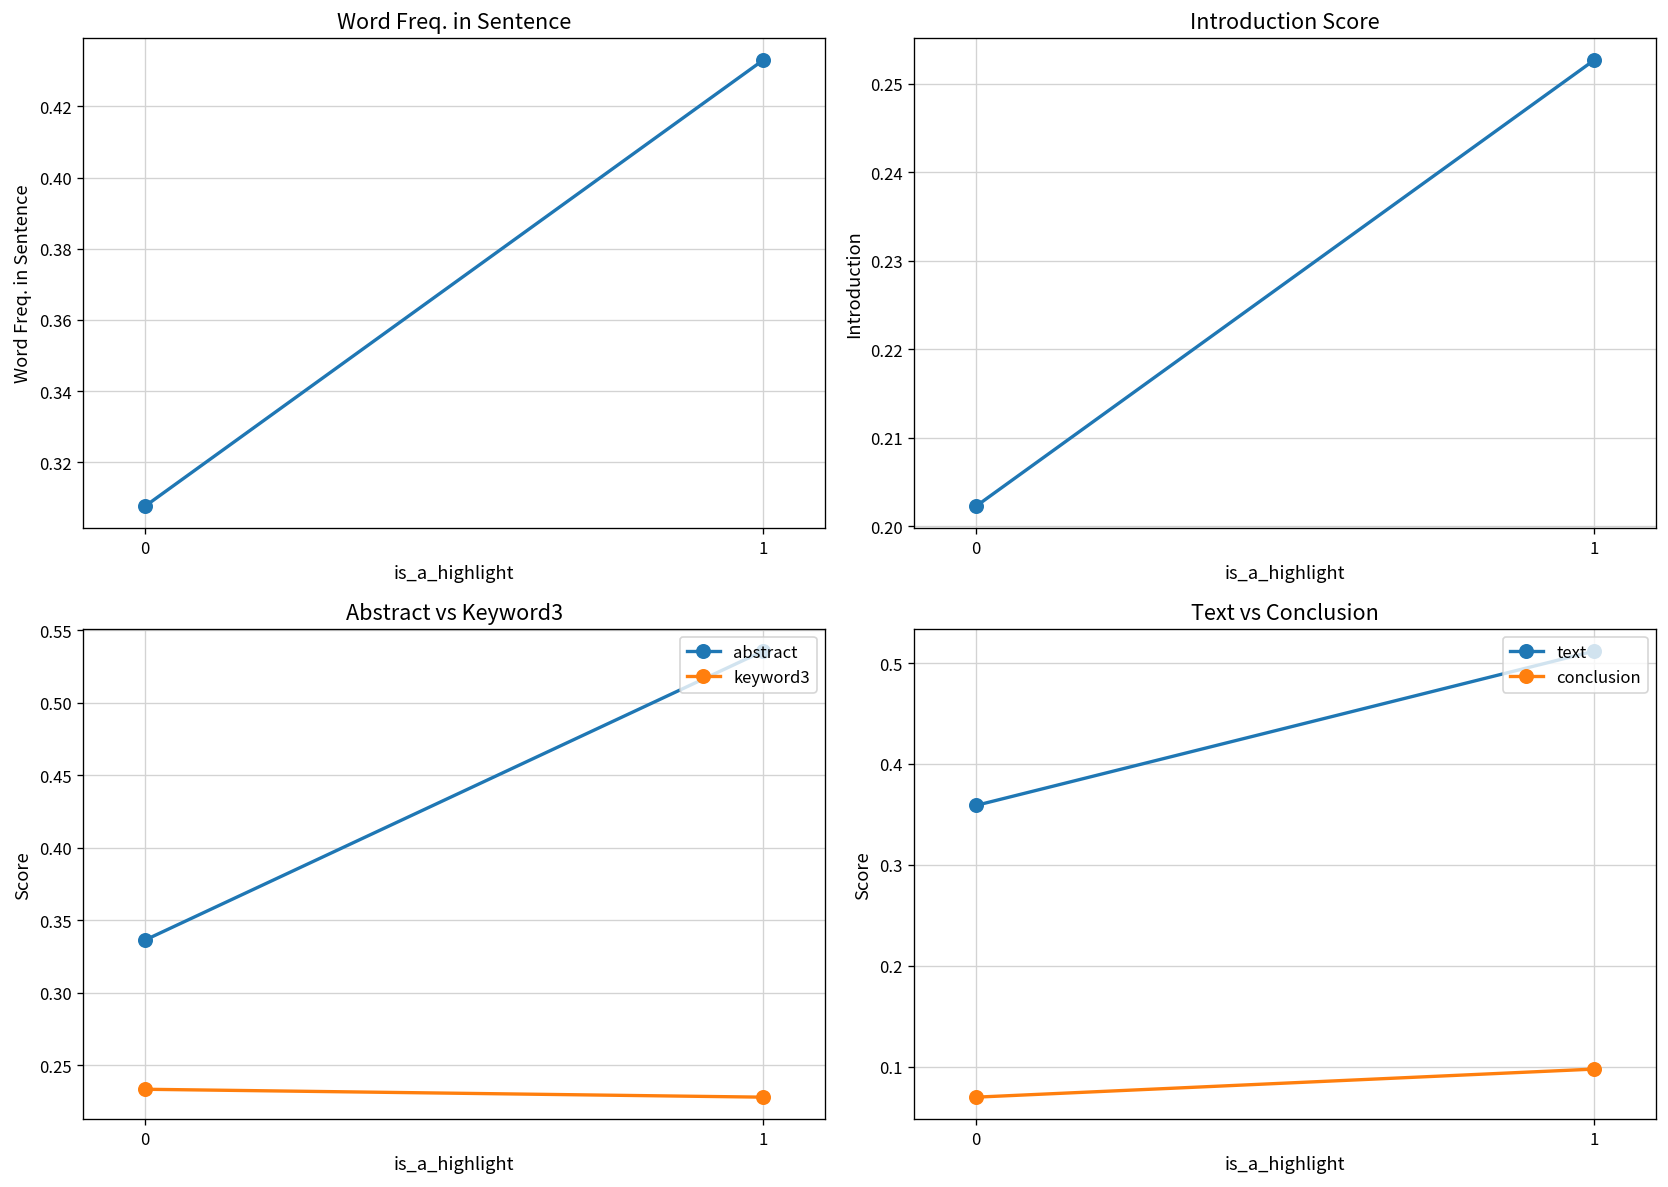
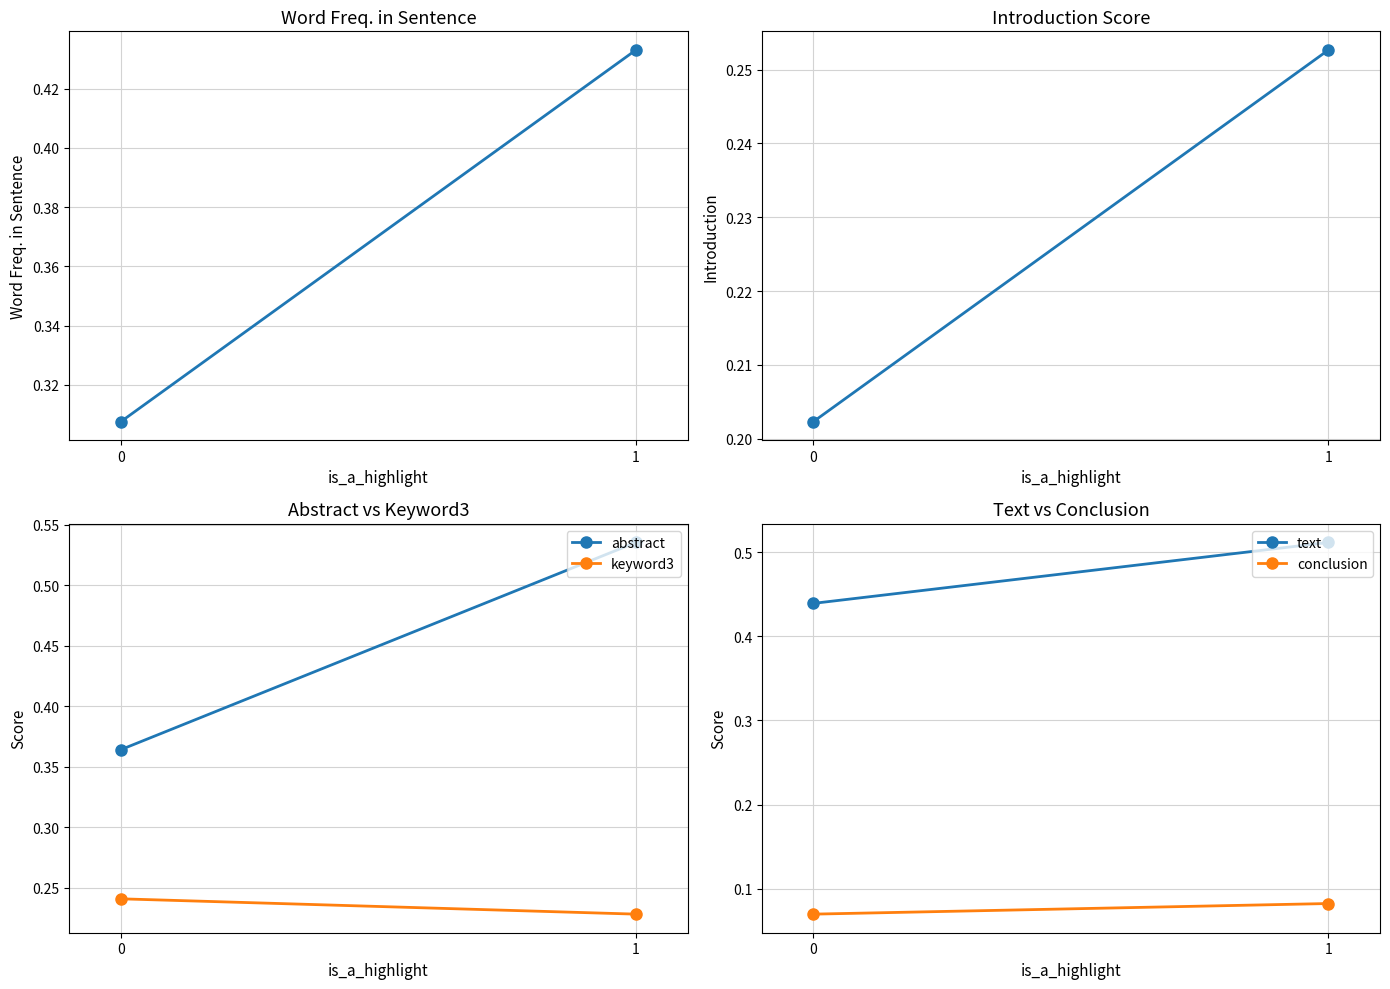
  {
    "Word Freq. in Sentence": {
      "0": 0.308,
      "1": 0.433
    },
    "Introduction Score": {
      "0": 0.202,
      "1": 0.253
    },
    "Abstract vs Keyword3": {
      "abstract": {
-       "0": 0.336
+       "0": 0.364
      },
      "keyword3": {
-       "0": 0.234,
+       "0": 0.241,
        "1": 0.228
      }
    },
    "Text vs Conclusion": {
      "text": {
-       "0": 0.36
+       "0": 0.44
      },
      "conclusion": {
        "0": 0.07,
-       "1": 0.10
+       "1": 0.08
      }
    }
  }
